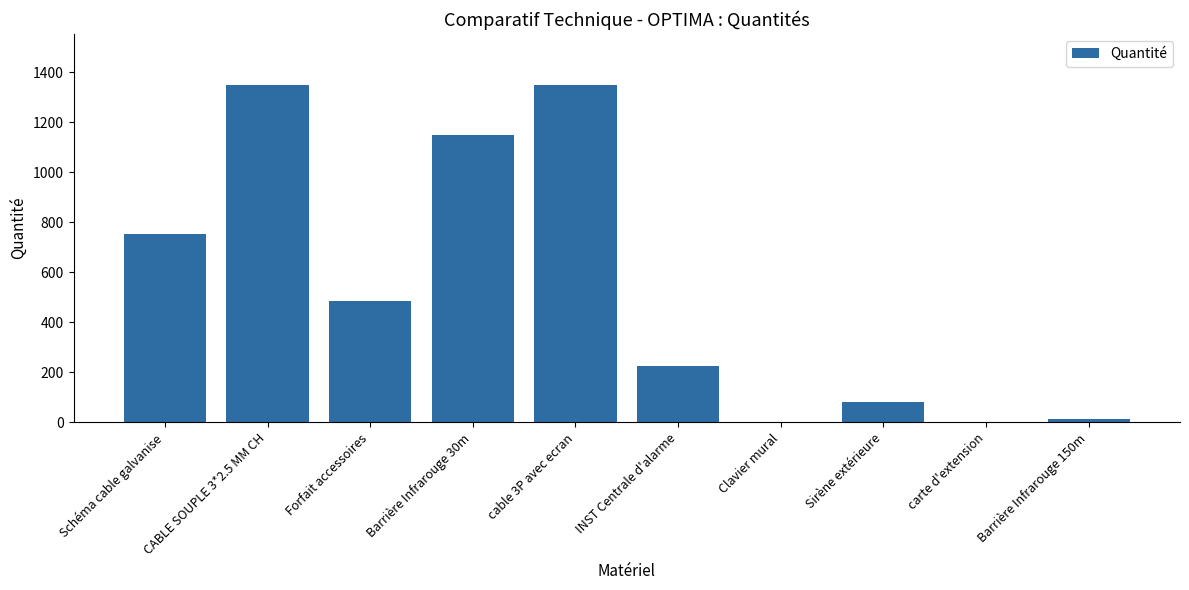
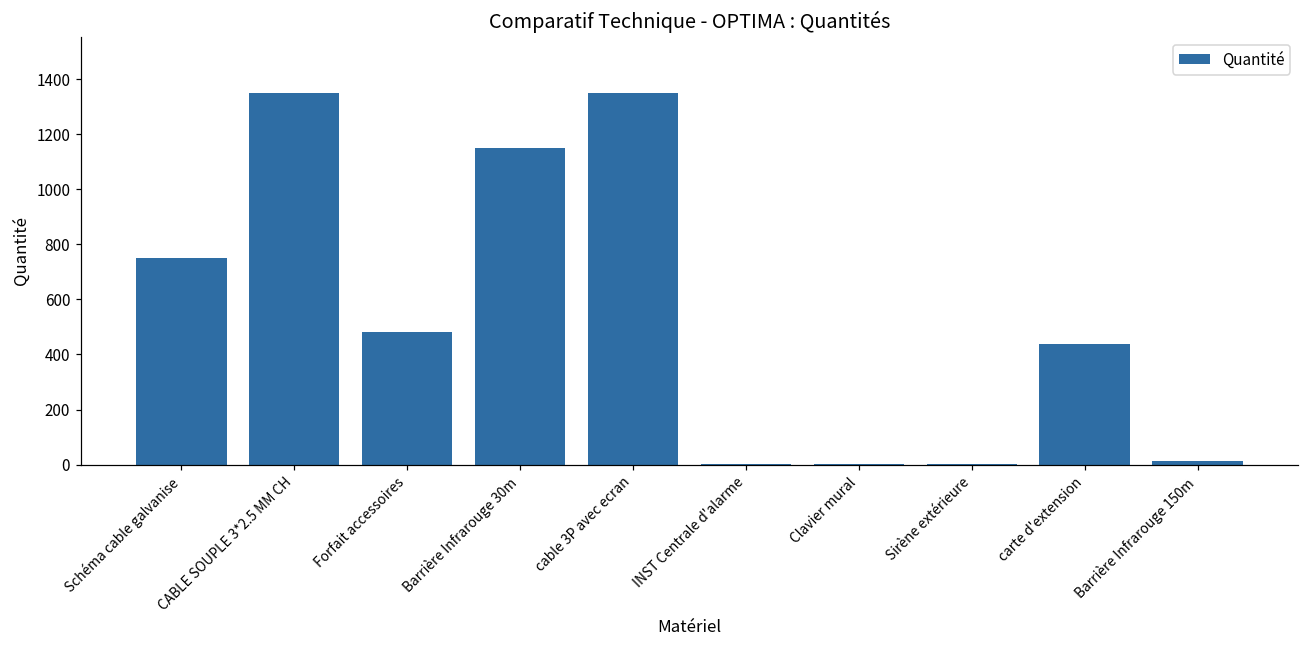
  {
    "Schéma cable galvanise": 750,
    "CABLE SOUPLE 3*2.5 MM CH": 1350,
    "Forfait accessoires": 480,
    "Barrière Infrarouge 30m": 1150,
    "cable 3P avec ecran": 1350,
-   "INST Centrale d'alarme": 230,
-   "Sirène extérieure": 80,
-   "carte d'extension": 0,
+   "INST Centrale d'alarme": 0,
+   "Sirène extérieure": 0,
+   "carte d'extension": 440,
    "Barrière Infrarouge 150m": 10
  }
